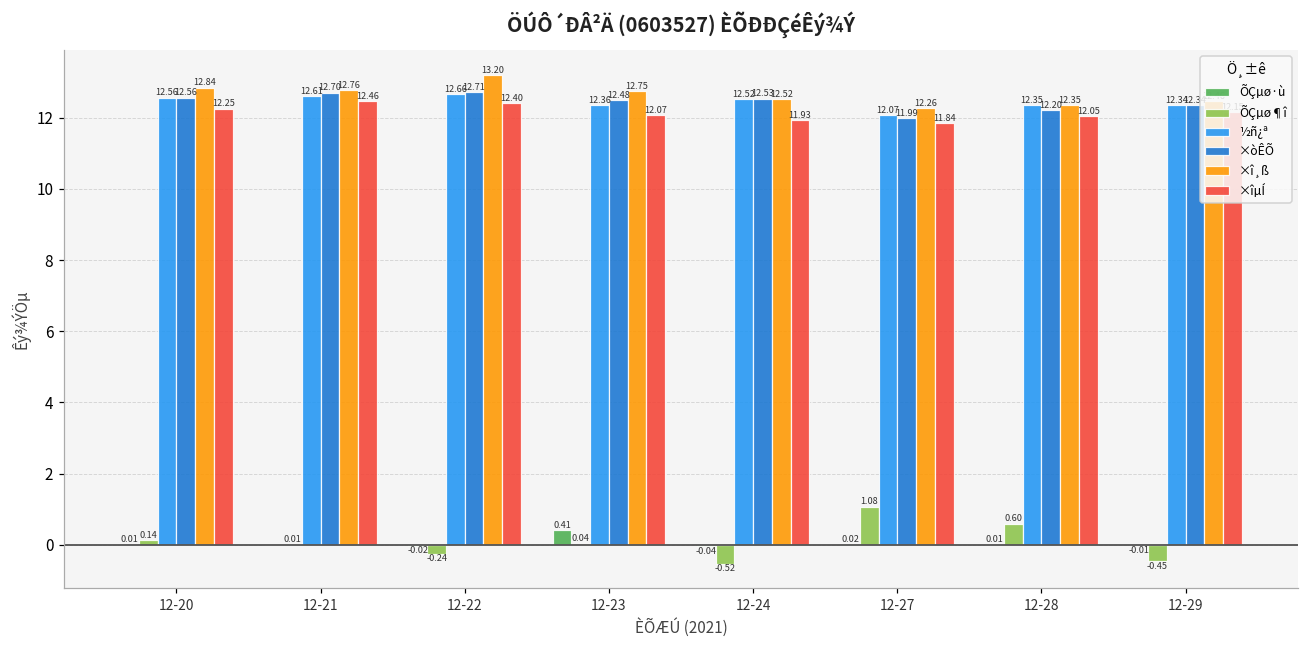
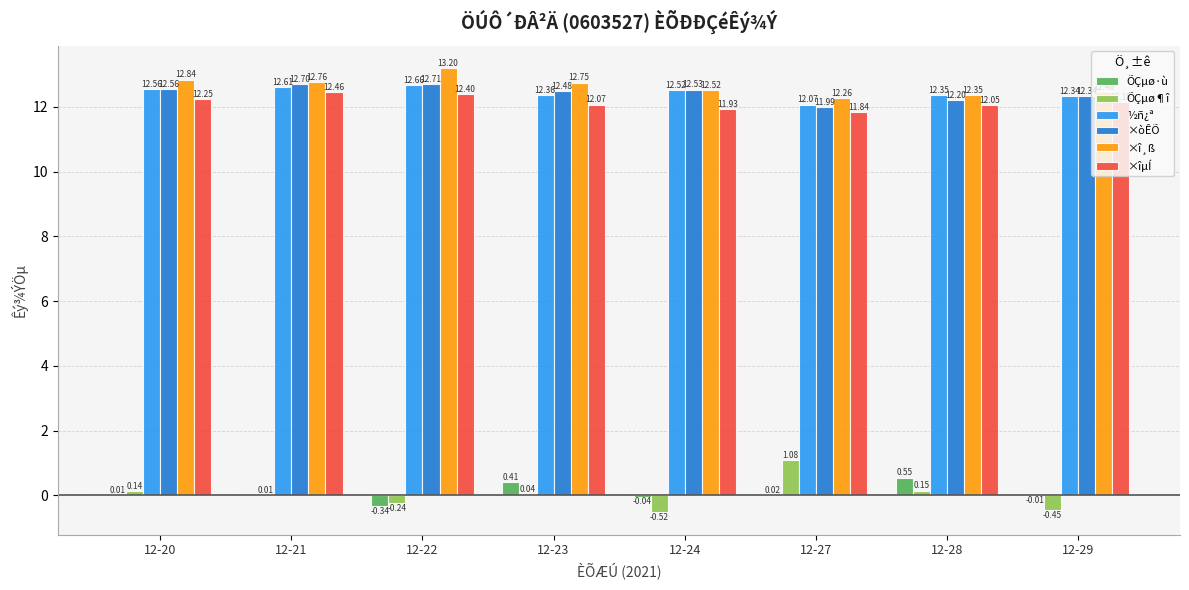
  {
    "ÕÇµø·ù": {
      "12-20": 0.01,
-     "12-22": -0.02,
+     "12-22": -0.34,
      "12-23": 0.41,
      "12-24": -0.04,
      "12-27": 0.02,
-     "12-28": 0.01,
+     "12-28": 0.55,
      "12-29": -0.01
    },
    "ÕÇµø¶î": {
      "12-20": 0.14,
      "12-21": 0.01,
      "12-22": -0.24,
      "12-23": 0.04,
      "12-24": -0.52,
      "12-27": 1.08,
-     "12-28": 0.60,
+     "12-28": 0.15,
      "12-29": -0.45
    },
    "×î¸ß": {
      "12-20": 12.84,
      "12-21": 12.76,
      "12-22": 13.20,
      "12-23": 12.75,
      "12-27": 12.26,
      "12-28": 12.35
    },
    "×îµÍ": {
      "12-20": 12.25,
      "12-21": 12.46,
      "12-22": 12.40,
      "12-23": 12.07,
      "12-24": 11.93,
      "12-27": 11.84,
      "12-28": 12.05
    }
  }
